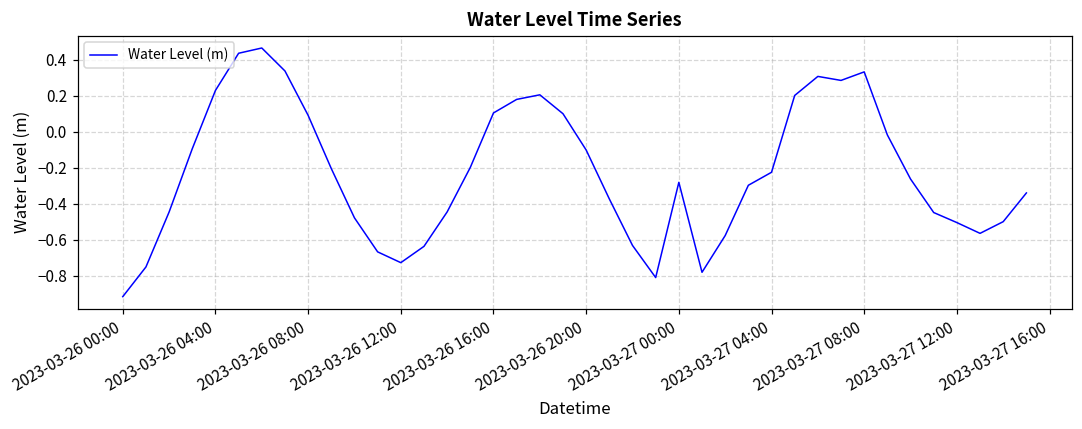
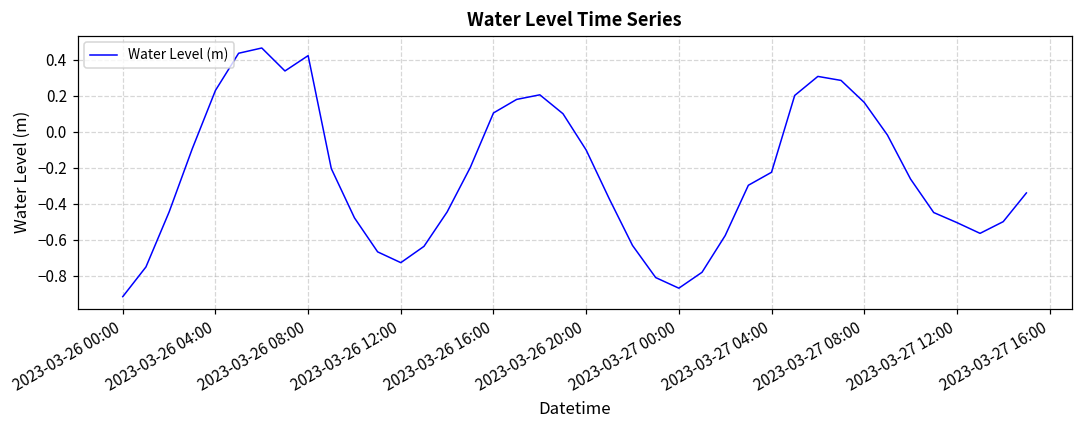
  {
    "2023-03-26 00:00": -0.92,
    "2023-03-26 04:00": 0.23,
-   "2023-03-26 08:00": 0.09,
+   "2023-03-26 08:00": 0.42,
    "2023-03-26 12:00": -0.73,
    "2023-03-26 16:00": 0.10,
    "2023-03-26 20:00": -0.10,
-   "2023-03-27 00:00": -0.28,
+   "2023-03-27 00:00": -0.87,
    "2023-03-27 04:00": -0.23,
-   "2023-03-27 08:00": 0.33,
+   "2023-03-27 08:00": 0.16,
    "2023-03-27 12:00": -0.51
  }
